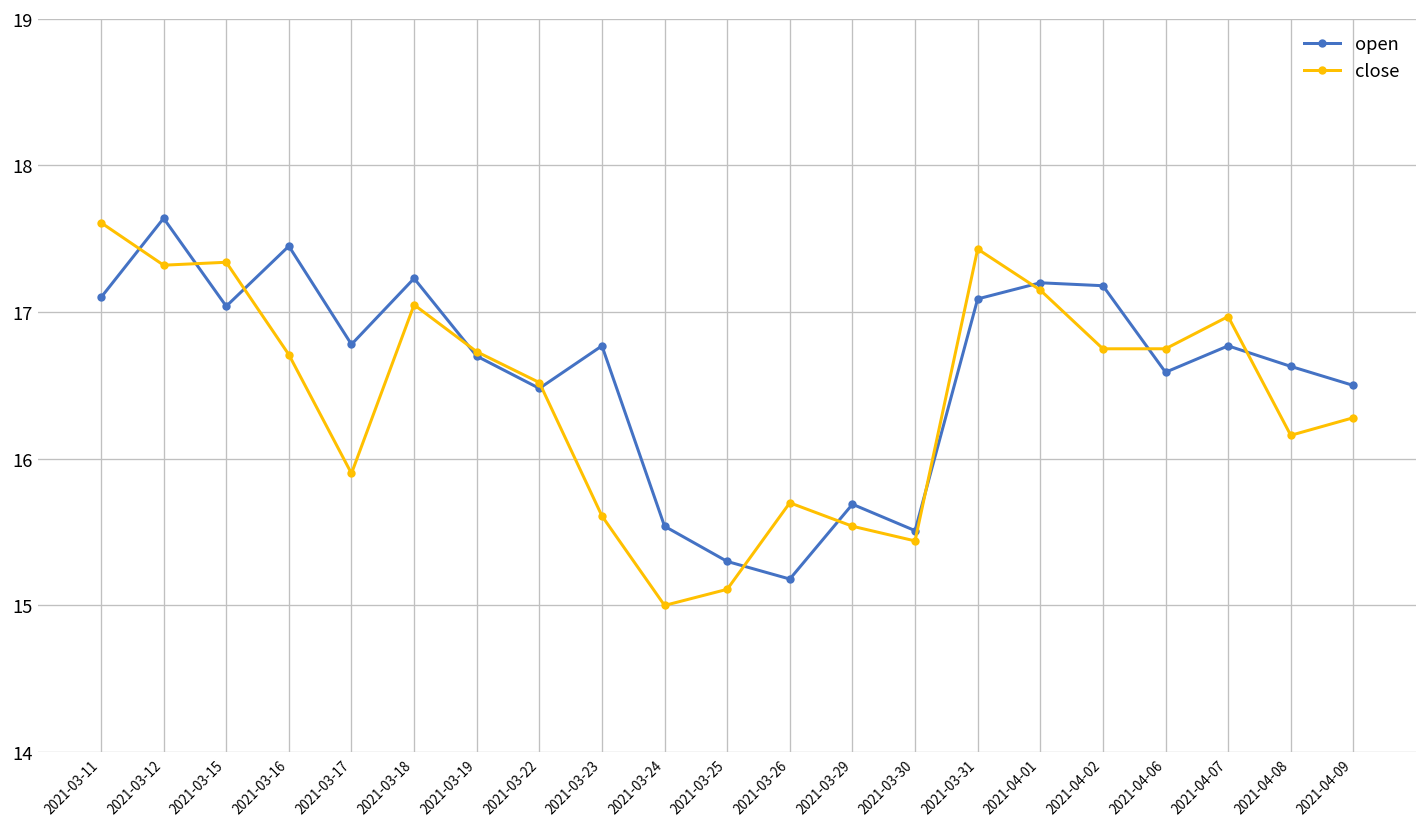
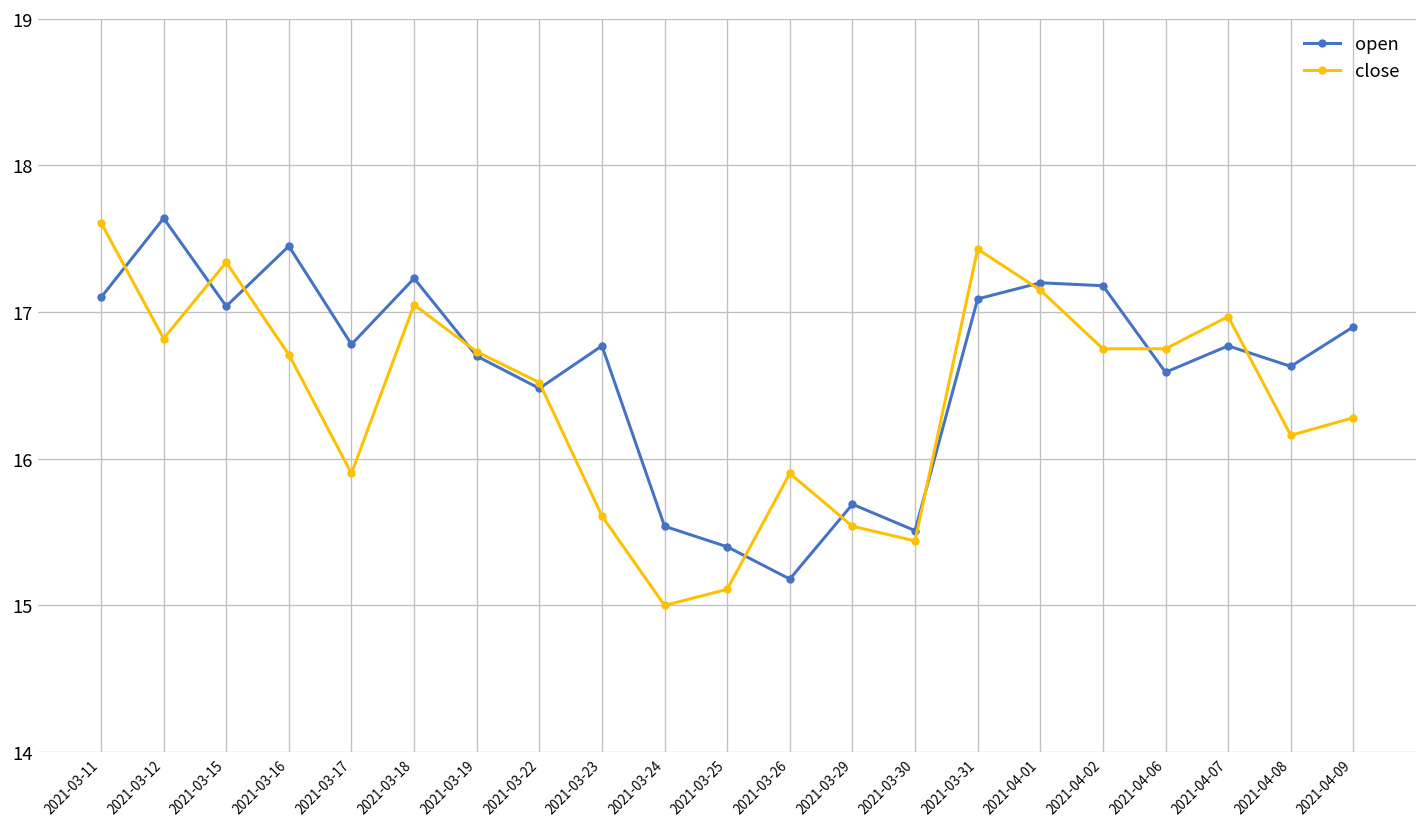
  {
    "open": {
      "2021-03-11": 17.1,
      "2021-03-12": 17.64,
      "2021-03-15": 17.04,
      "2021-03-16": 17.45,
      "2021-03-17": 16.8,
      "2021-03-18": 17.23,
      "2021-03-19": 16.7,
      "2021-03-22": 16.5,
      "2021-03-23": 16.77,
      "2021-03-24": 15.54,
-     "2021-03-25": 15.3,
+     "2021-03-25": 15.4,
      "2021-03-26": 15.2,
      "2021-03-29": 15.7,
      "2021-03-30": 15.5,
      "2021-03-31": 17.1,
      "2021-04-01": 17.2,
      "2021-04-02": 17.2,
      "2021-04-06": 16.6,
      "2021-04-07": 16.77,
      "2021-04-08": 16.63,
-     "2021-04-09": 16.5
+     "2021-04-09": 16.9
    },
    "close": {
      "2021-03-11": 17.61,
-     "2021-03-12": 17.32,
+     "2021-03-12": 16.82,
      "2021-03-15": 17.34,
      "2021-03-16": 16.71,
      "2021-03-17": 15.90,
      "2021-03-18": 17.05,
      "2021-03-19": 16.73,
      "2021-03-22": 16.52,
      "2021-03-23": 15.61,
      "2021-03-24": 15.00,
      "2021-03-25": 15.11,
-     "2021-03-26": 15.7,
+     "2021-03-26": 15.9,
      "2021-03-29": 15.54,
      "2021-03-30": 15.44,
      "2021-03-31": 17.43,
      "2021-04-01": 17.15,
      "2021-04-02": 16.75,
      "2021-04-06": 16.75,
      "2021-04-07": 16.97,
      "2021-04-08": 16.16,
      "2021-04-09": 16.28
    }
  }
